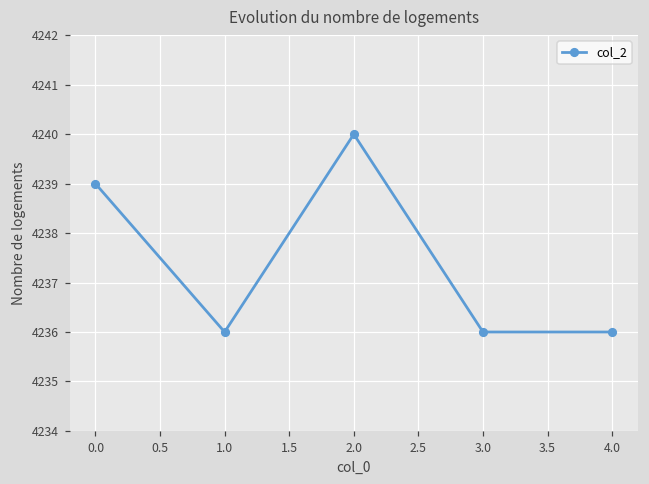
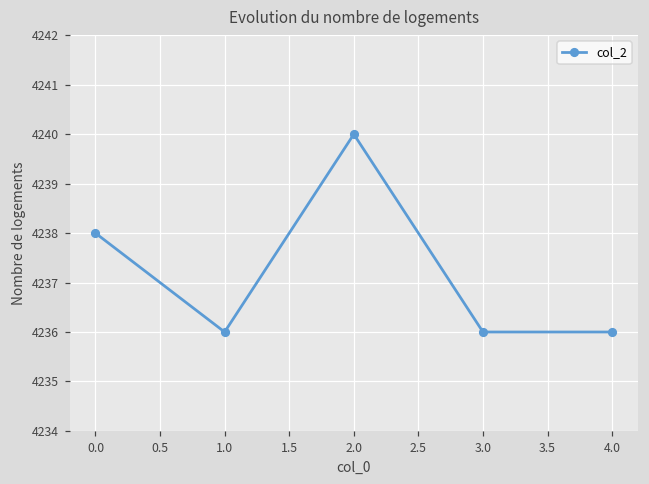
  {
-   "0.0": 4239,
+   "0.0": 4238,
    "1.0": 4236,
    "2.0": 4240,
    "3.0": 4236,
    "4.0": 4236
  }
